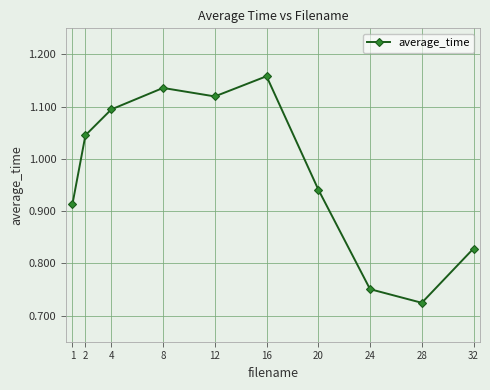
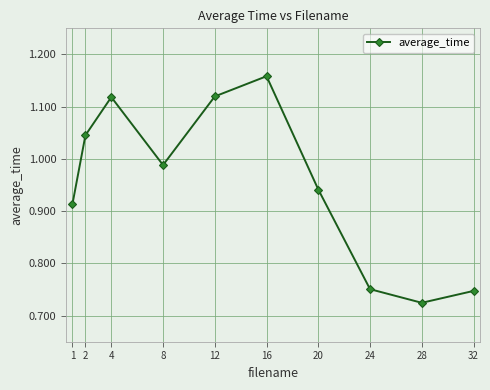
  {
    "1": 0.91,
    "2": 1.05,
-   "4": 1.09,
-   "8": 1.14,
+   "4": 1.12,
+   "8": 0.99,
    "12": 1.12,
    "16": 1.16,
    "20": 0.94,
    "24": 0.75,
    "28": 0.72,
-   "32": 0.83
+   "32": 0.75
  }
